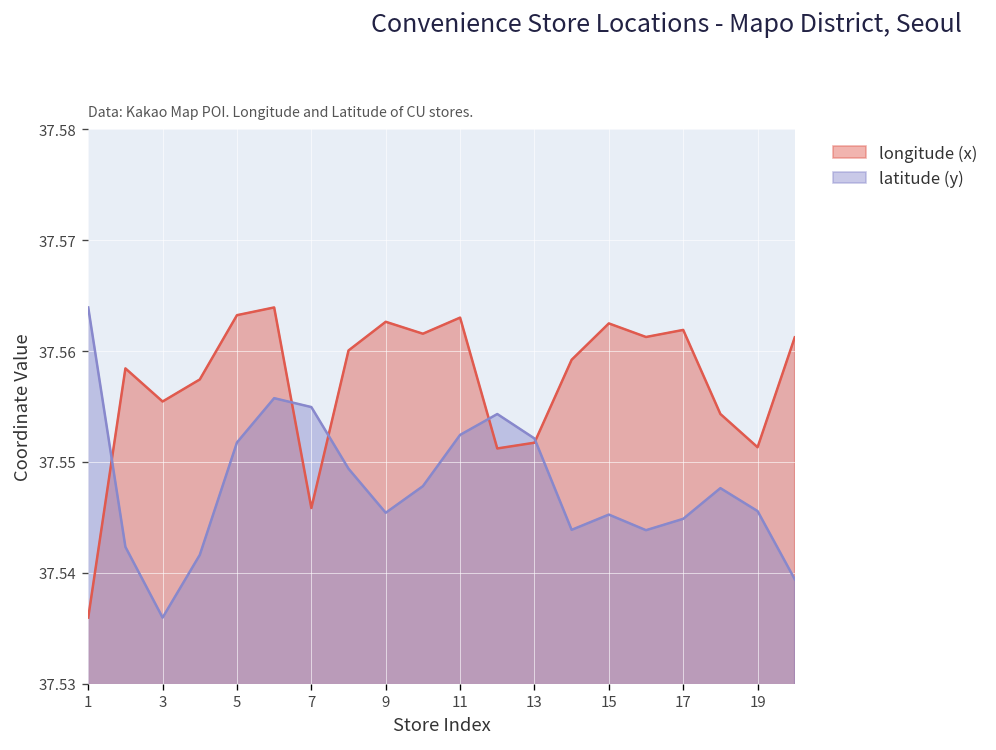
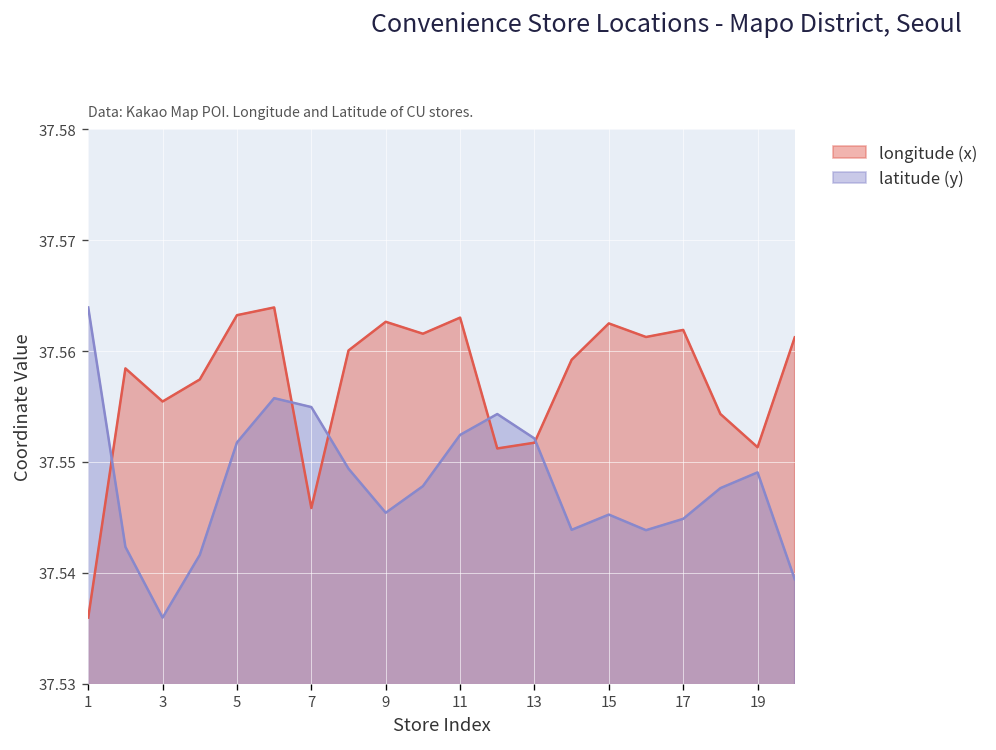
  {
    "longitude (x)": {
      "1": 37.536,
      "3": 37.555,
      "5": 37.563,
      "7": 37.546,
      "9": 37.563,
      "11": 37.563,
      "13": 37.552,
      "15": 37.563,
      "17": 37.562,
      "19": 37.551
    },
    "latitude (y)": {
      "1": 37.564,
      "3": 37.536,
      "5": 37.552,
      "7": 37.555,
      "9": 37.545,
      "11": 37.552,
      "13": 37.552,
      "15": 37.545,
      "17": 37.545,
-     "19": 37.546
+     "19": 37.549
    }
  }
